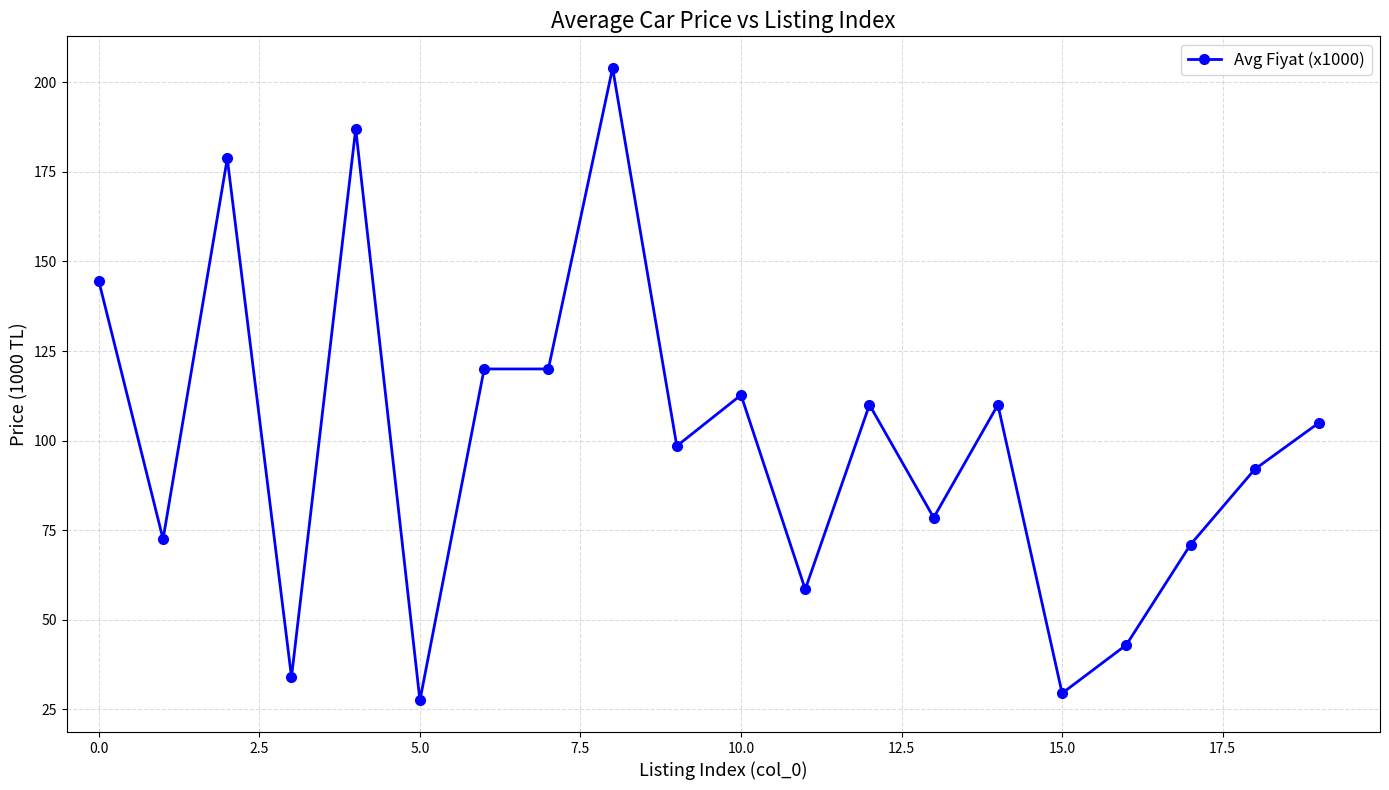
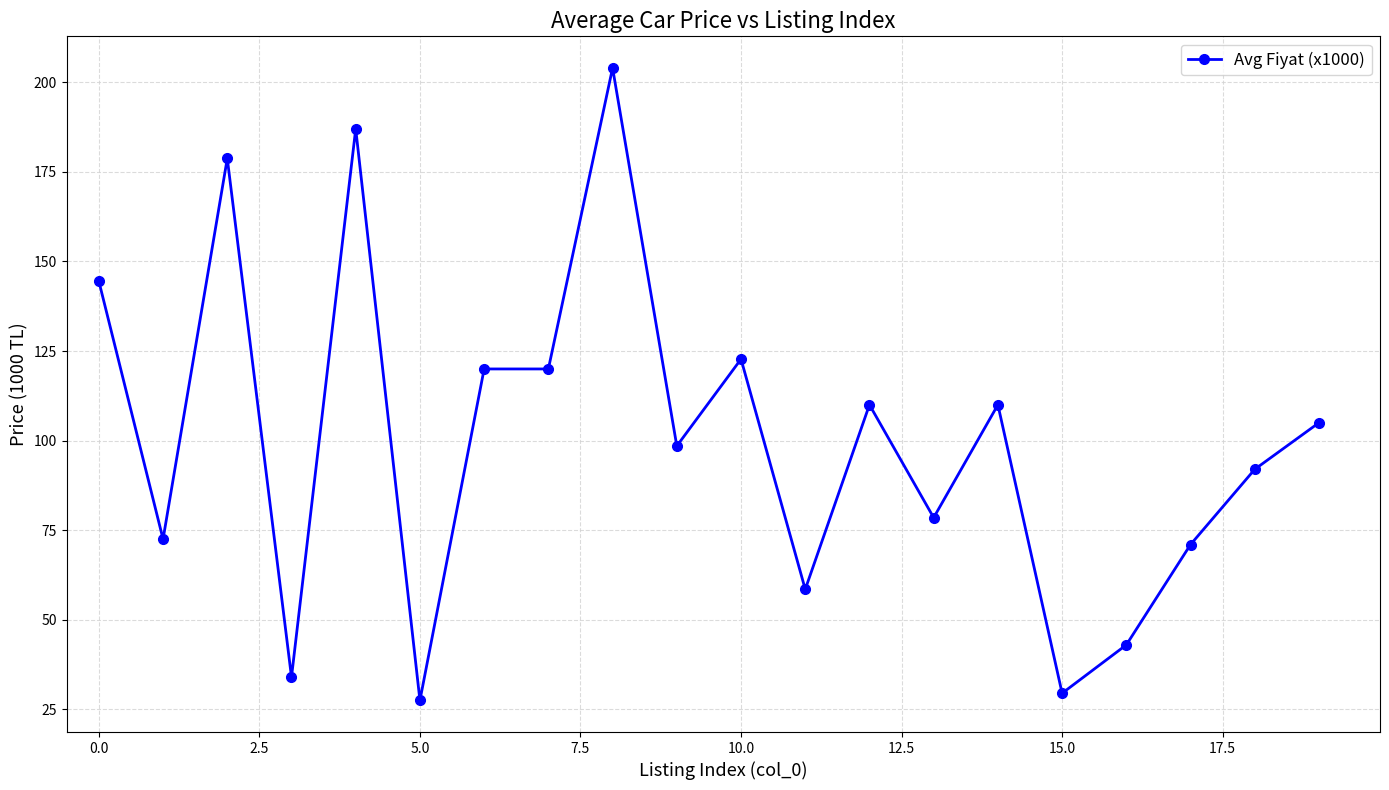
  {
    "0.0": 145,
    "5.0": 28,
-   "10.0": 113,
+   "10.0": 123,
    "15.0": 30
  }
